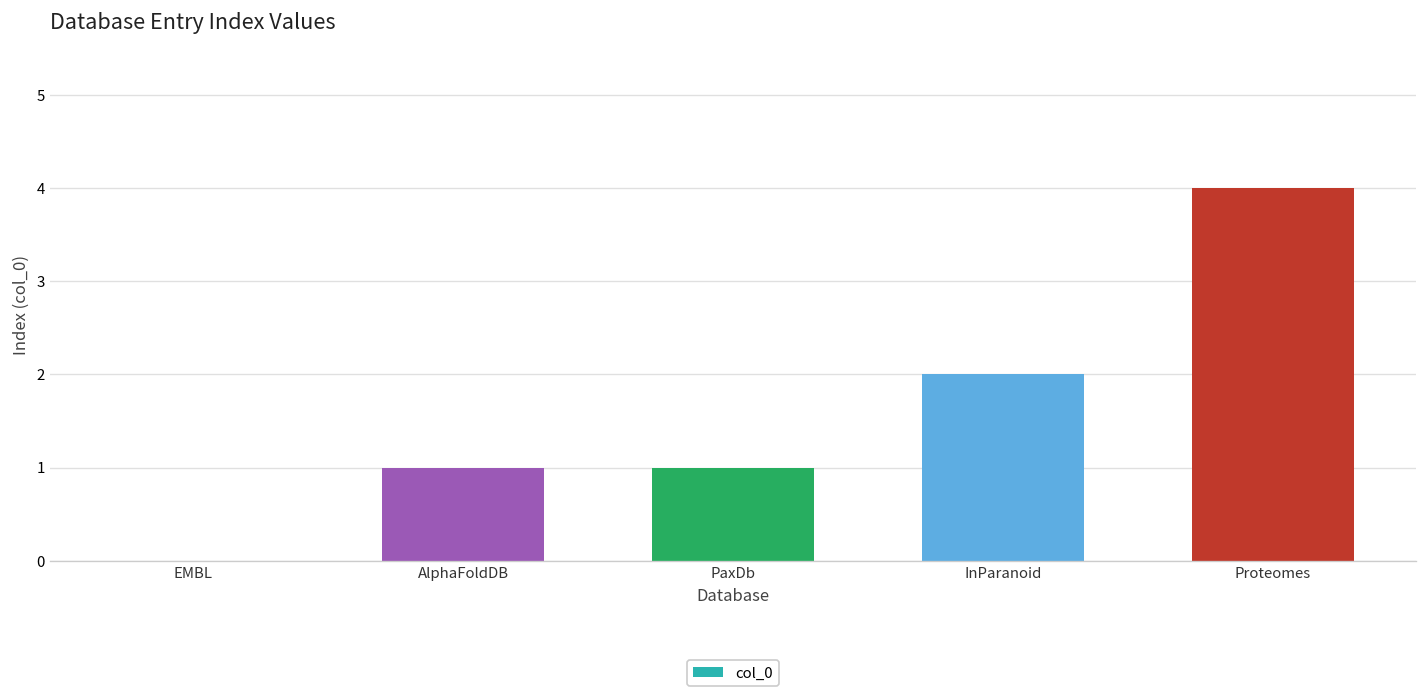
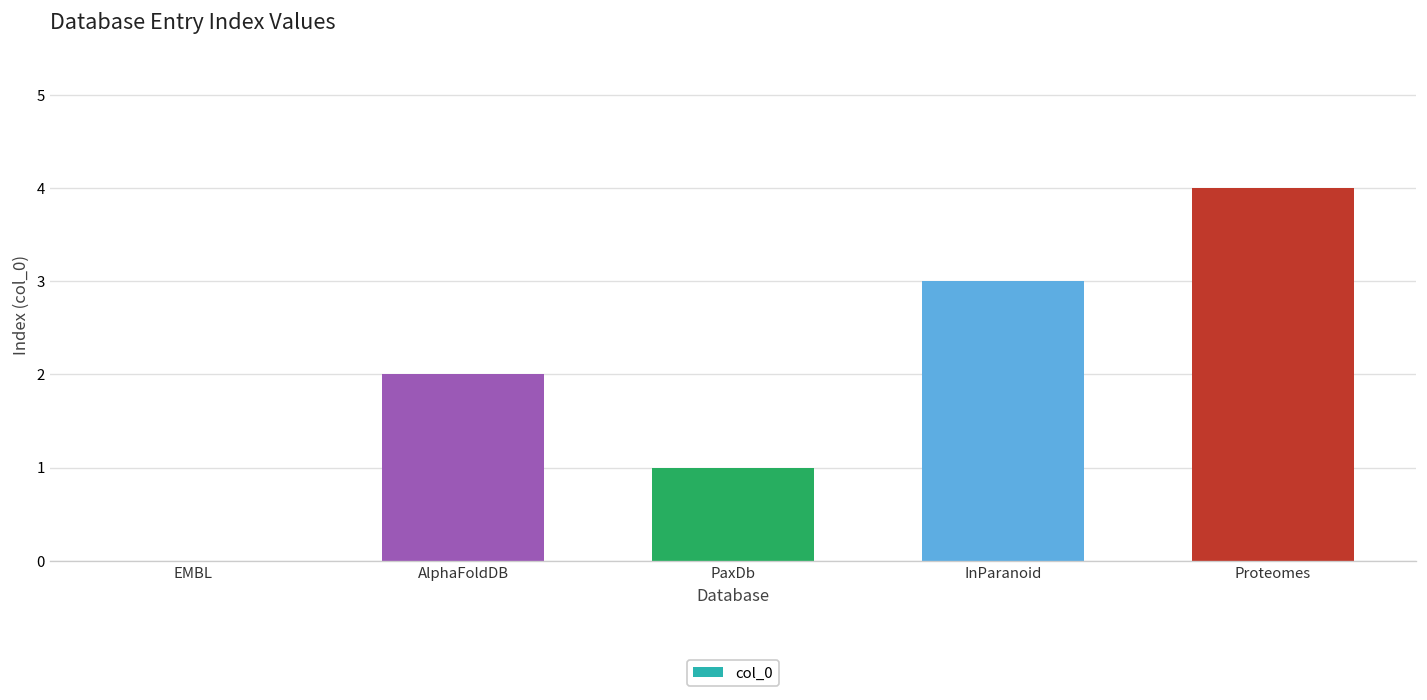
  {
    "EMBL": 0,
-   "AlphaFoldDB": 1,
+   "AlphaFoldDB": 2,
    "PaxDb": 1,
-   "InParanoid": 2,
+   "InParanoid": 3,
    "Proteomes": 4
  }
